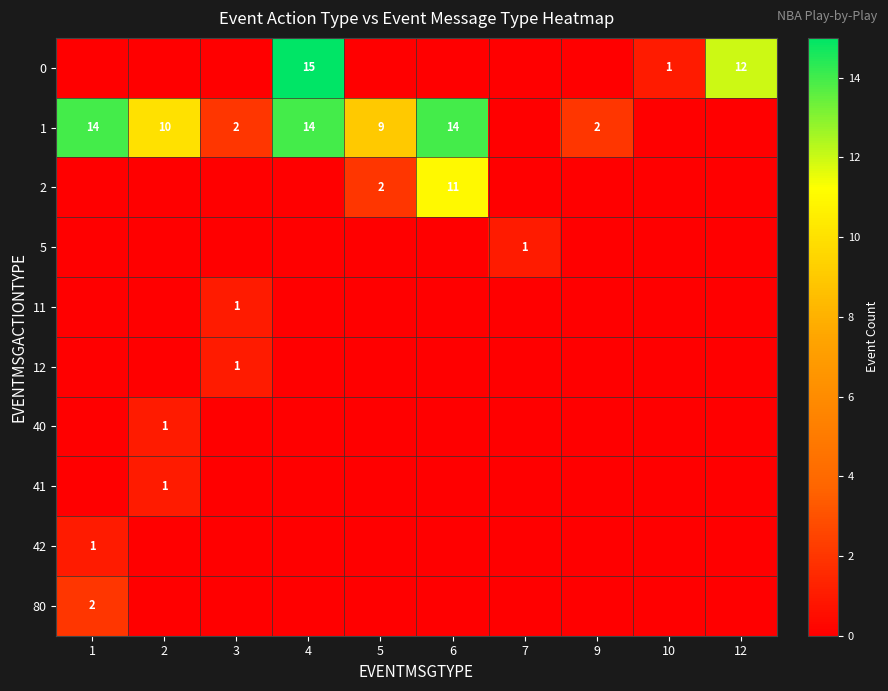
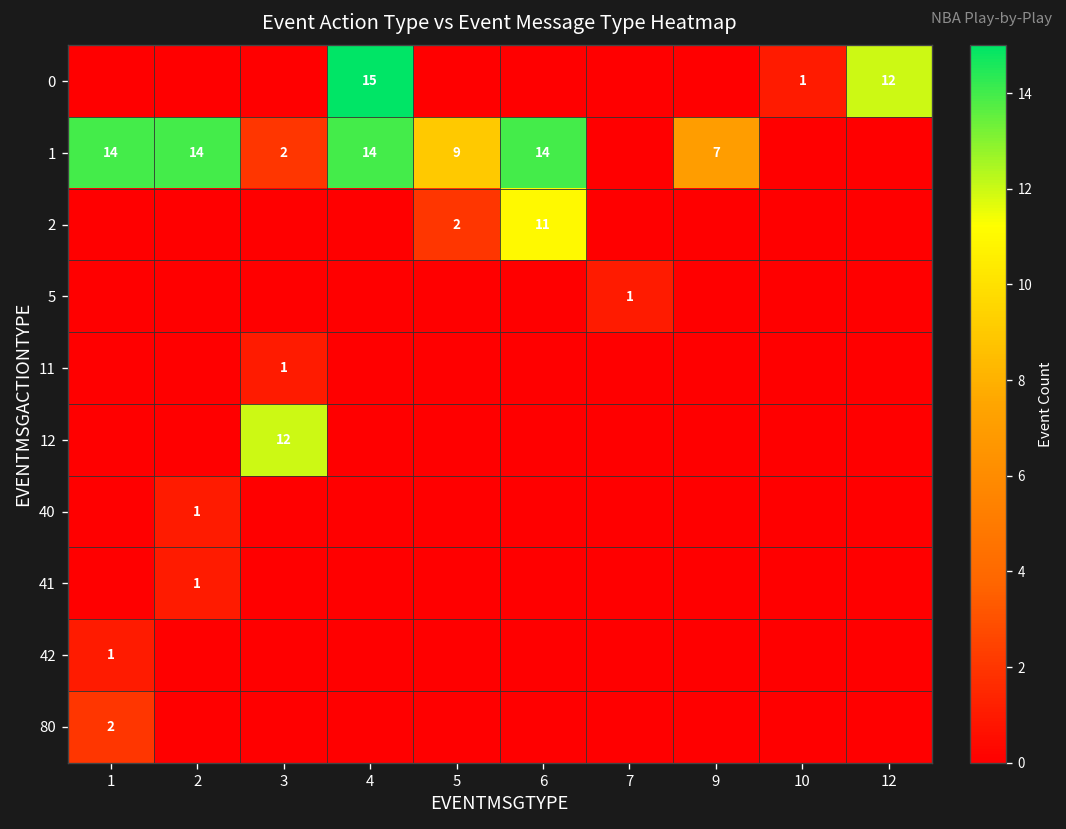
  {
    "0": {
      "4": 15,
      "10": 1,
      "12": 12
    },
    "1": {
      "1": 14,
-     "2": 10,
+     "2": 14,
      "3": 2,
      "4": 14,
      "5": 9,
      "6": 14,
-     "9": 2
+     "9": 7
    },
    "2": {
      "5": 2,
      "6": 11
    },
    "5": {
      "7": 1
    },
    "11": {
      "3": 1
    },
    "12": {
-     "3": 1
+     "3": 12
    },
    "40": {
      "2": 1
    },
    "41": {
      "2": 1
    },
    "42": {
      "1": 1
    },
    "80": {
      "1": 2
    }
  }
